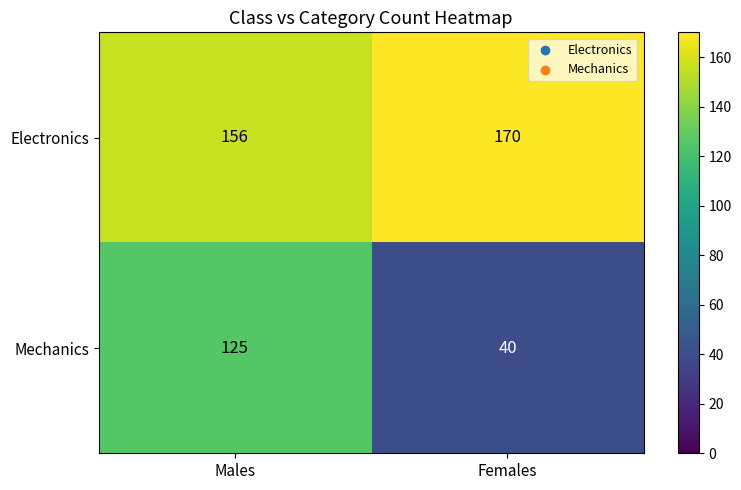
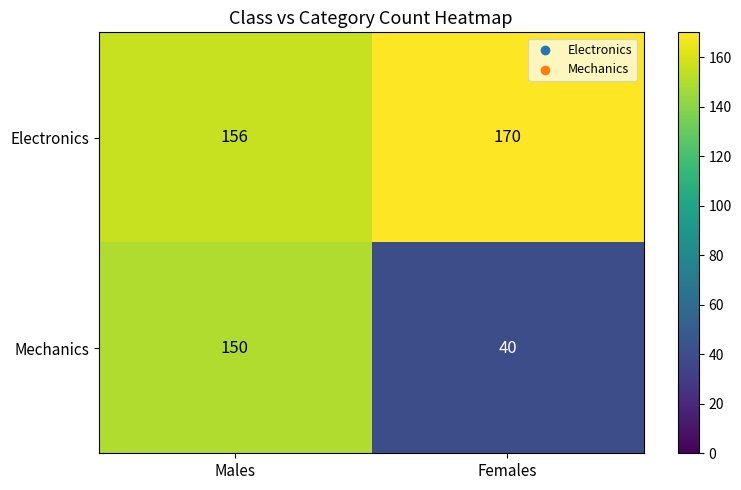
  {
    "Electronics": {
      "Males": 156,
      "Females": 170
    },
    "Mechanics": {
-     "Males": 125,
+     "Males": 150,
      "Females": 40
    }
  }
